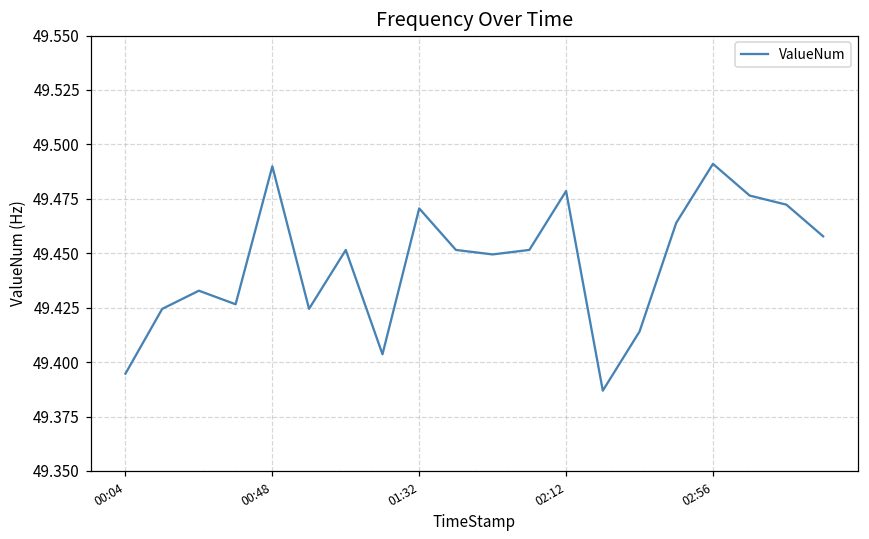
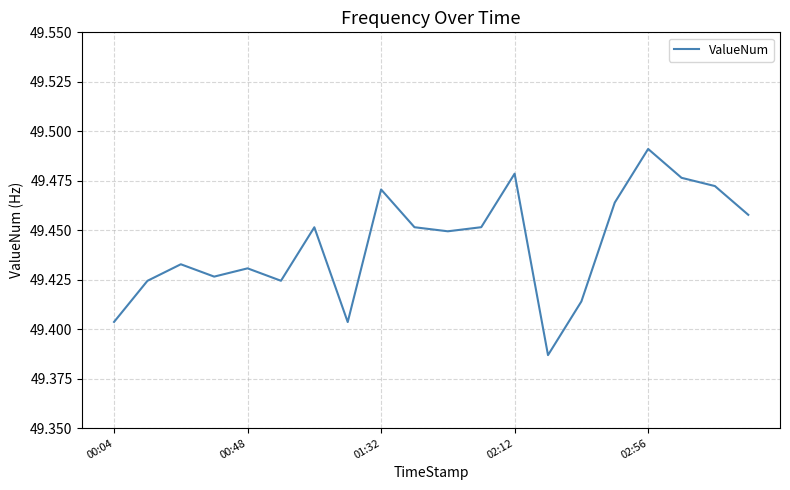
  {
-   "00:04": 49.395,
-   "00:48": 49.490,
+   "00:04": 49.404,
+   "00:48": 49.431,
    "01:32": 49.471,
    "02:12": 49.479,
    "02:56": 49.491
  }
